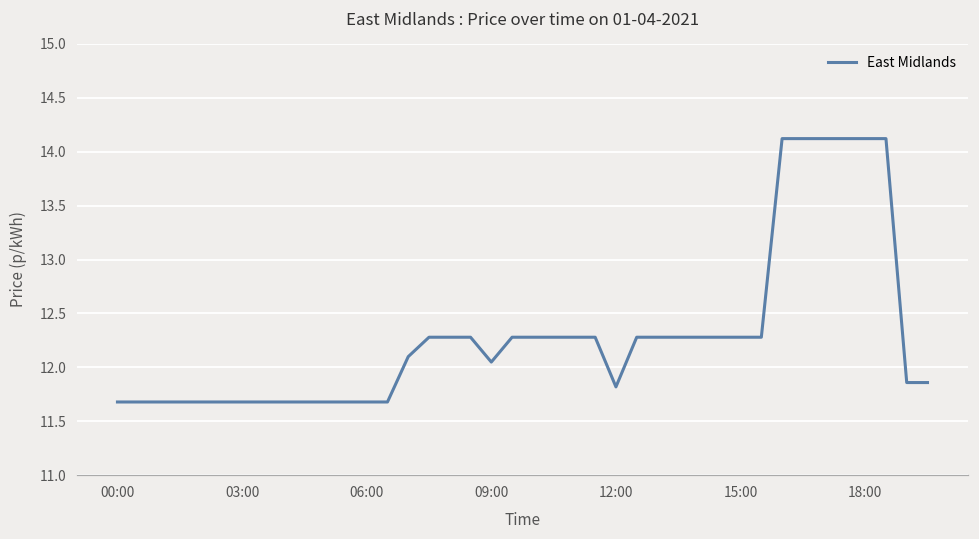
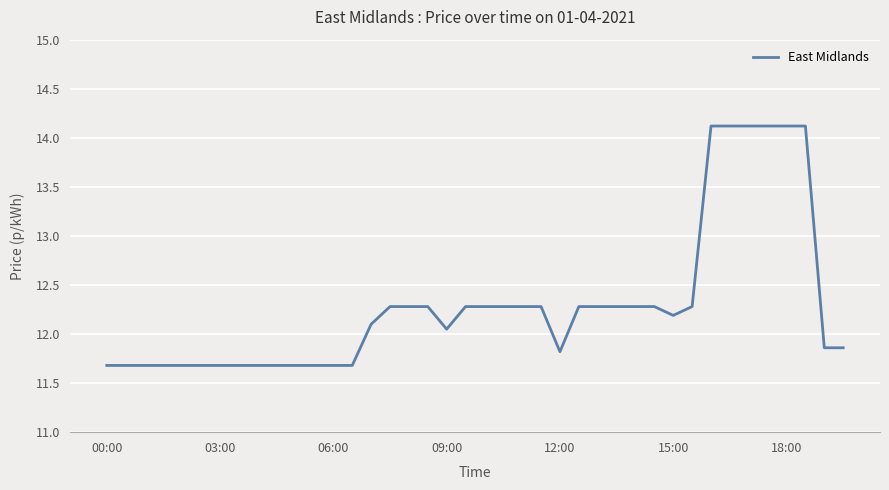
  {
    "00:00": 11.7,
    "03:00": 11.7,
    "06:00": 11.7,
    "09:00": 12.1,
    "12:00": 11.8,
-   "15:00": 12.3,
+   "15:00": 12.2,
    "18:00": 14.1
  }
